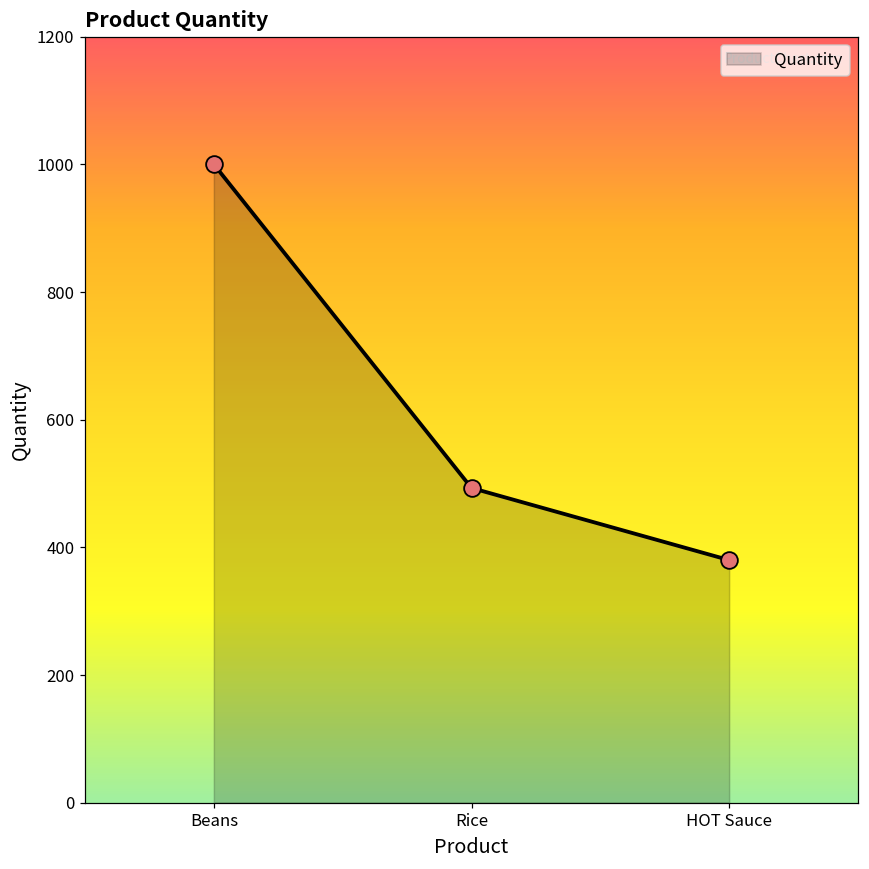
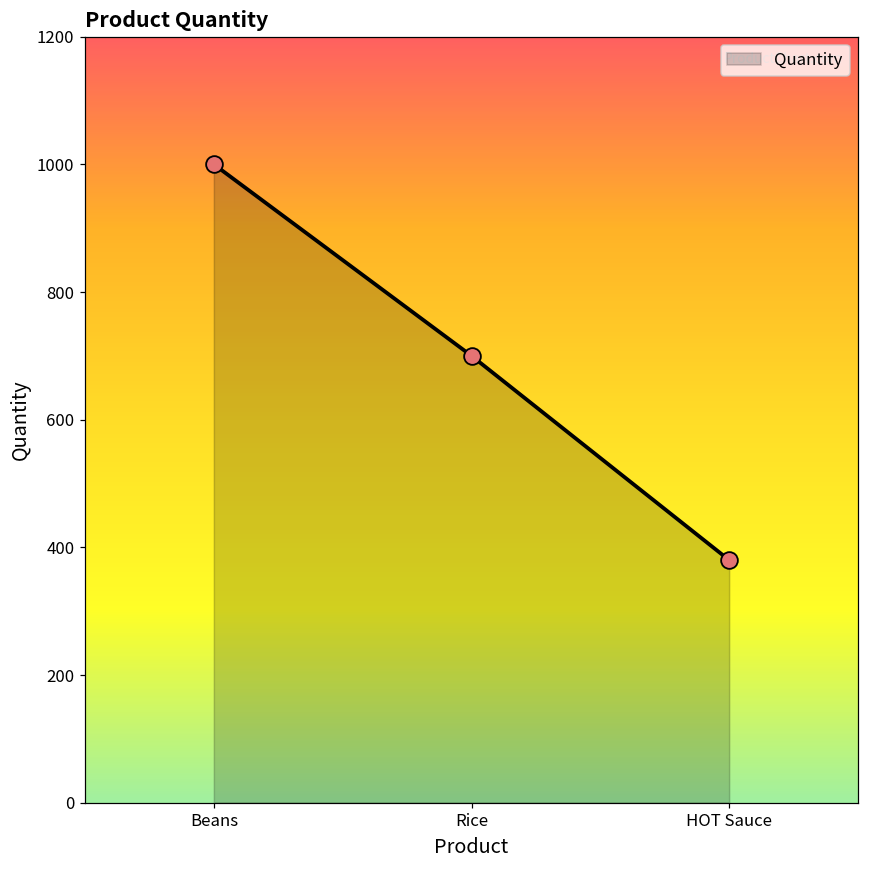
  {
    "Beans": 1000,
-   "Rice": 490,
+   "Rice": 700,
    "HOT Sauce": 380
  }
